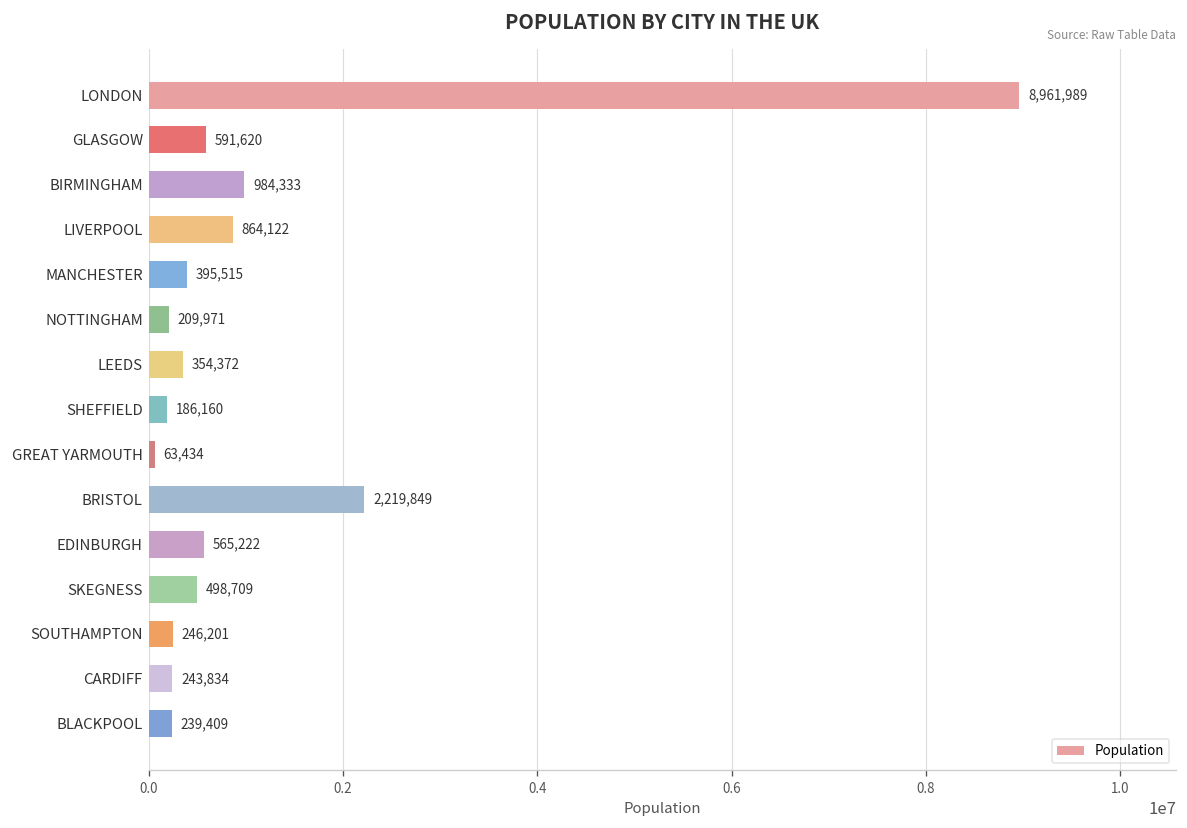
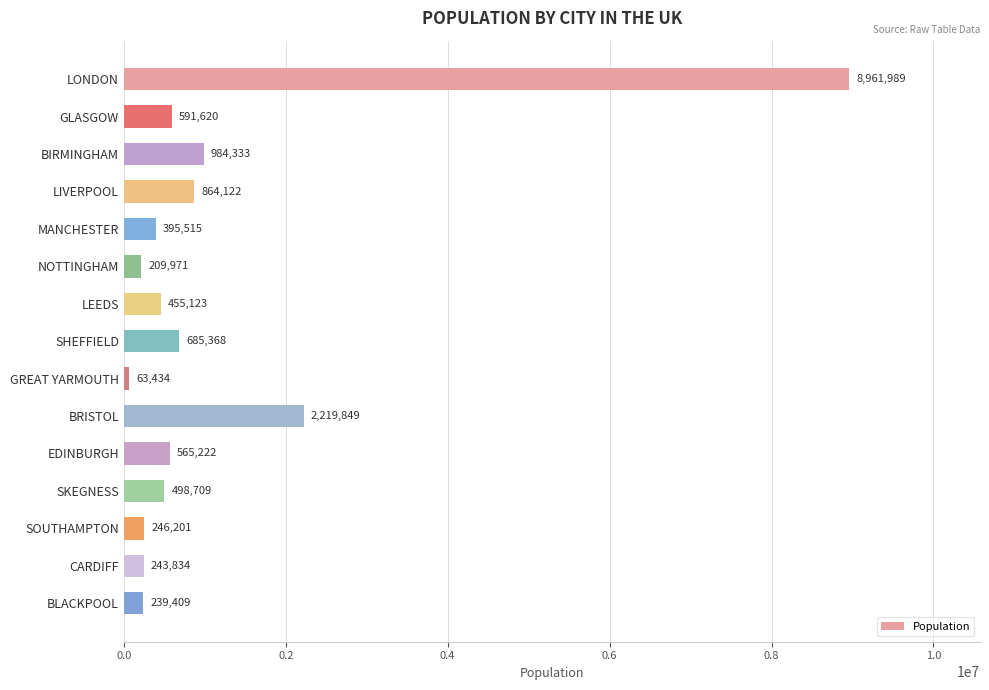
  {
    "LONDON": "8,961,989",
    "GLASGOW": "591,620",
    "BIRMINGHAM": "984,333",
    "LIVERPOOL": "864,122",
    "MANCHESTER": "395,515",
    "NOTTINGHAM": "209,971",
-   "LEEDS": "354,372",
-   "SHEFFIELD": "186,160",
+   "LEEDS": "455,123",
+   "SHEFFIELD": "685,368",
    "GREAT YARMOUTH": "63,434",
    "BRISTOL": "2,219,849",
    "EDINBURGH": "565,222",
    "SKEGNESS": "498,709",
    "SOUTHAMPTON": "246,201",
    "CARDIFF": "243,834",
    "BLACKPOOL": "239,409"
  }
